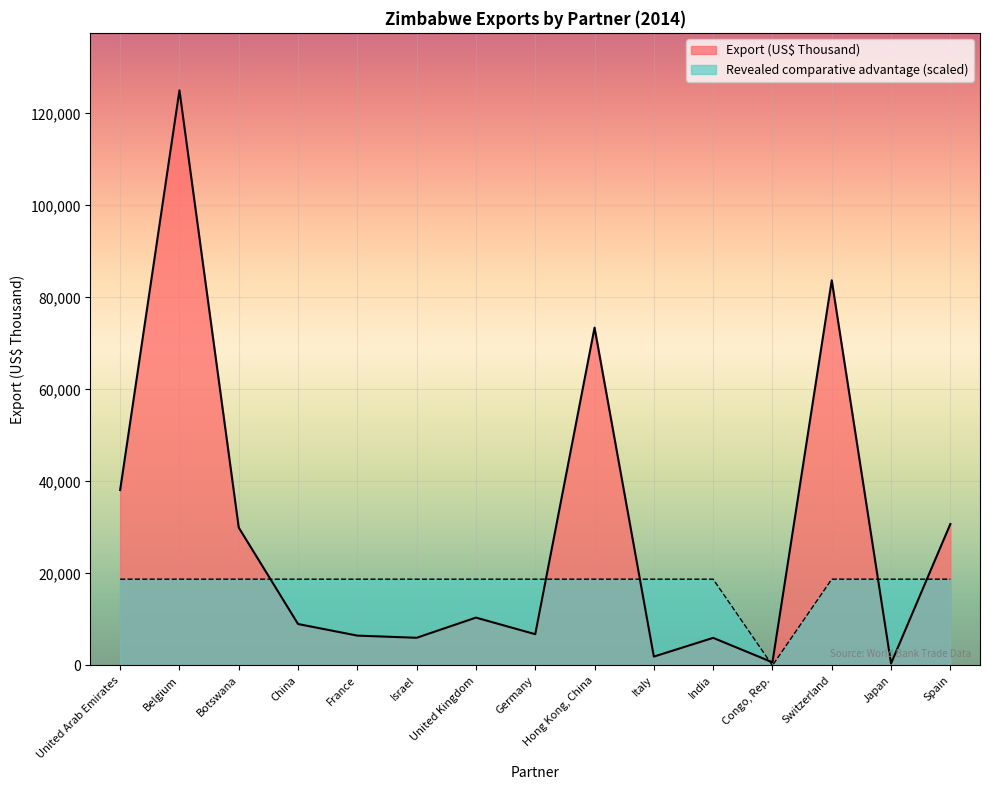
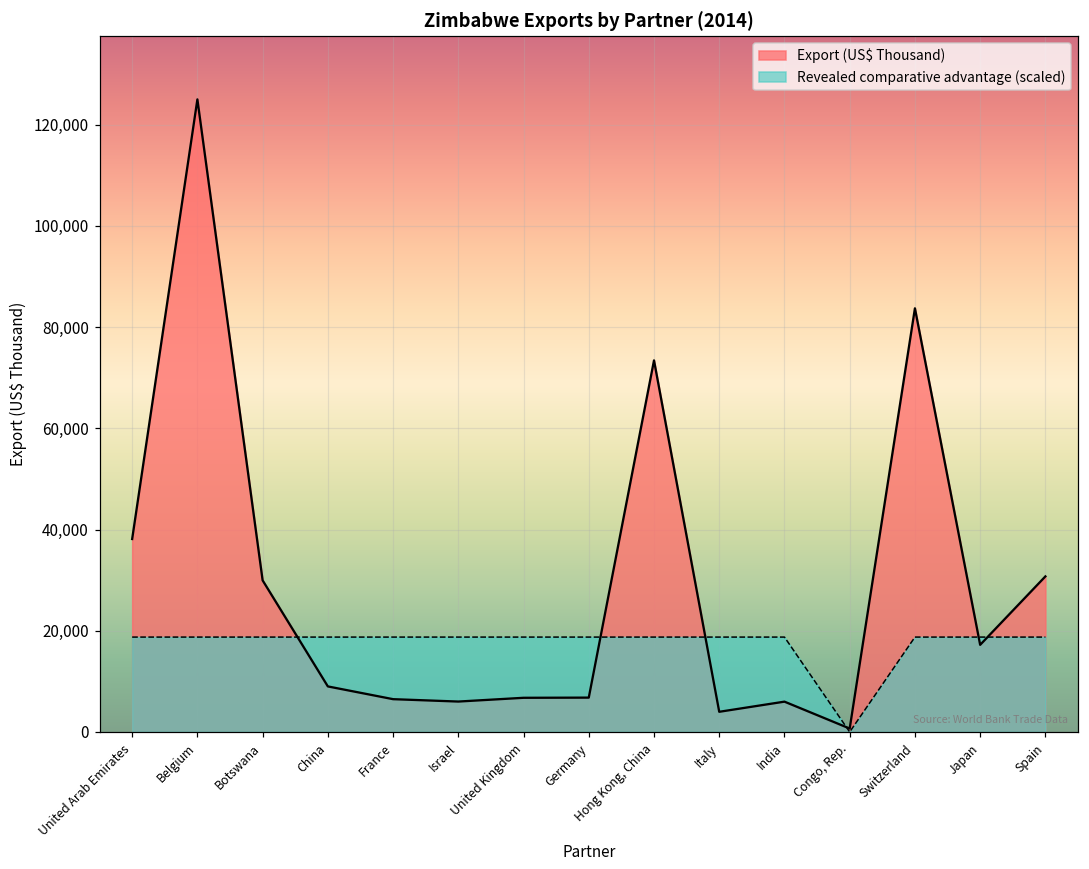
  {
    "Export (US$ Thousand)": {
      "United Arab Emirates": "38,000",
      "Belgium": "125,000",
      "Botswana": "30,000",
      "China": "9,000",
      "France": "6,000",
      "Israel": "6,000",
-     "United Kingdom": "10,000",
+     "United Kingdom": "7,000",
      "Germany": "7,000",
      "Hong Kong, China": "73,000",
-     "Italy": "2,000",
+     "Italy": "4,000",
      "India": "6,000",
      "Congo, Rep.": "1,000",
      "Switzerland": "84,000",
-     "Japan": "0",
+     "Japan": "17,000",
      "Spain": "31,000"
    },
    "Revealed comparative advantage (scaled)": {
      "United Arab Emirates": "19,000",
      "Belgium": "19,000",
      "Botswana": "19,000",
      "China": "19,000",
      "France": "19,000",
      "Israel": "19,000",
      "United Kingdom": "19,000",
      "Germany": "19,000",
      "Hong Kong, China": "19,000",
      "Italy": "19,000",
      "India": "19,000",
      "Congo, Rep.": "0",
      "Switzerland": "19,000",
      "Japan": "19,000",
      "Spain": "19,000"
    }
  }
